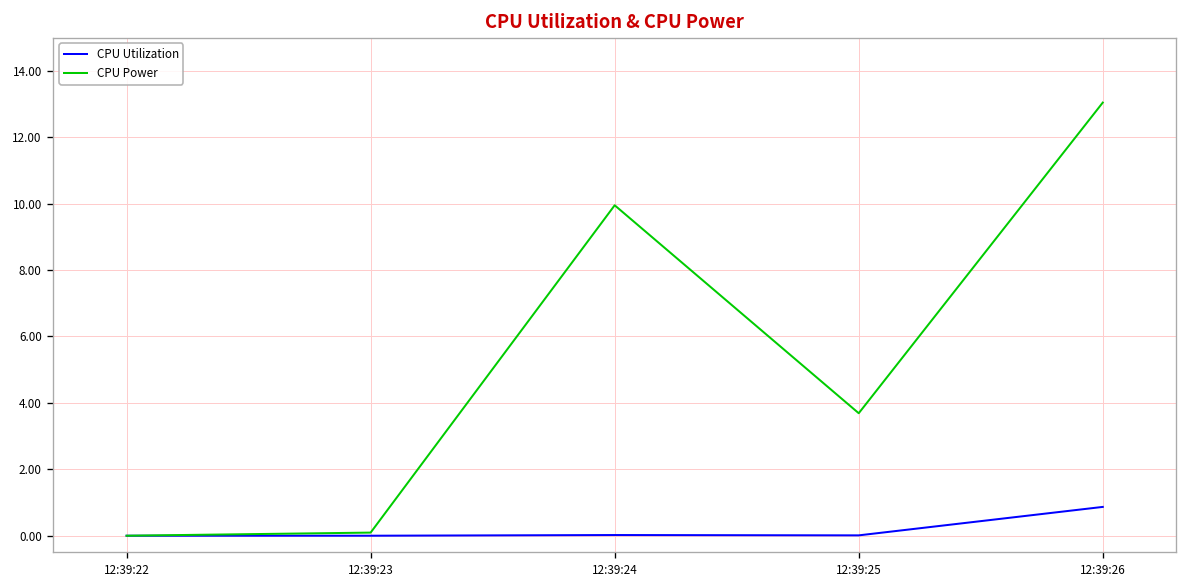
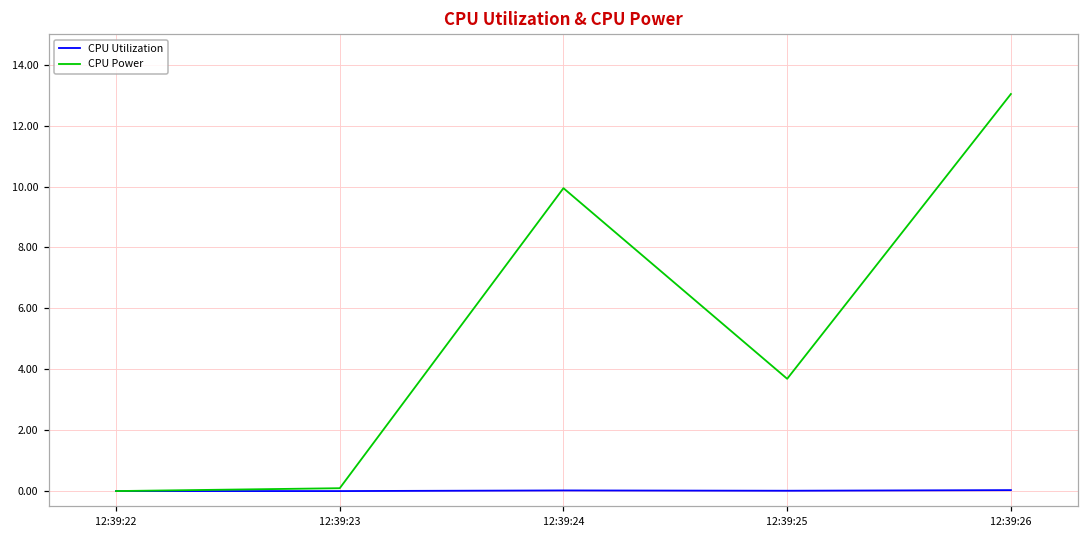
  {
    "CPU Utilization": {
      "12:39:23": 0.0,
      "12:39:24": 0.0,
      "12:39:25": 0.0,
-     "12:39:26": 0.9
+     "12:39:26": 0.0
    },
    "CPU Power": {
      "12:39:23": 0.1,
      "12:39:24": 9.9,
      "12:39:25": 3.7,
      "12:39:26": 13.0
    }
  }
